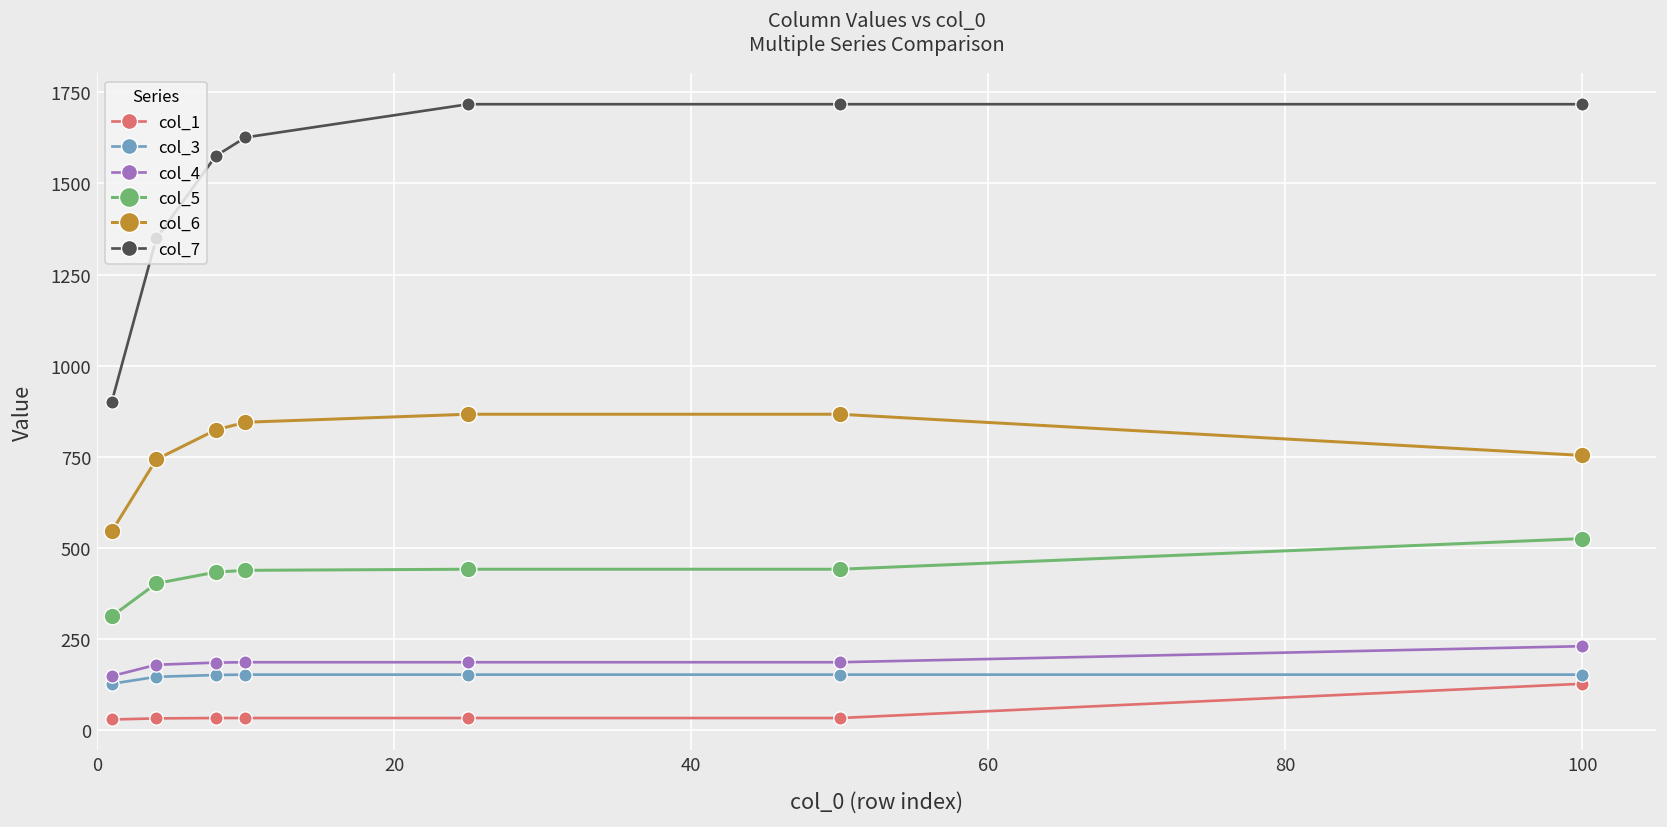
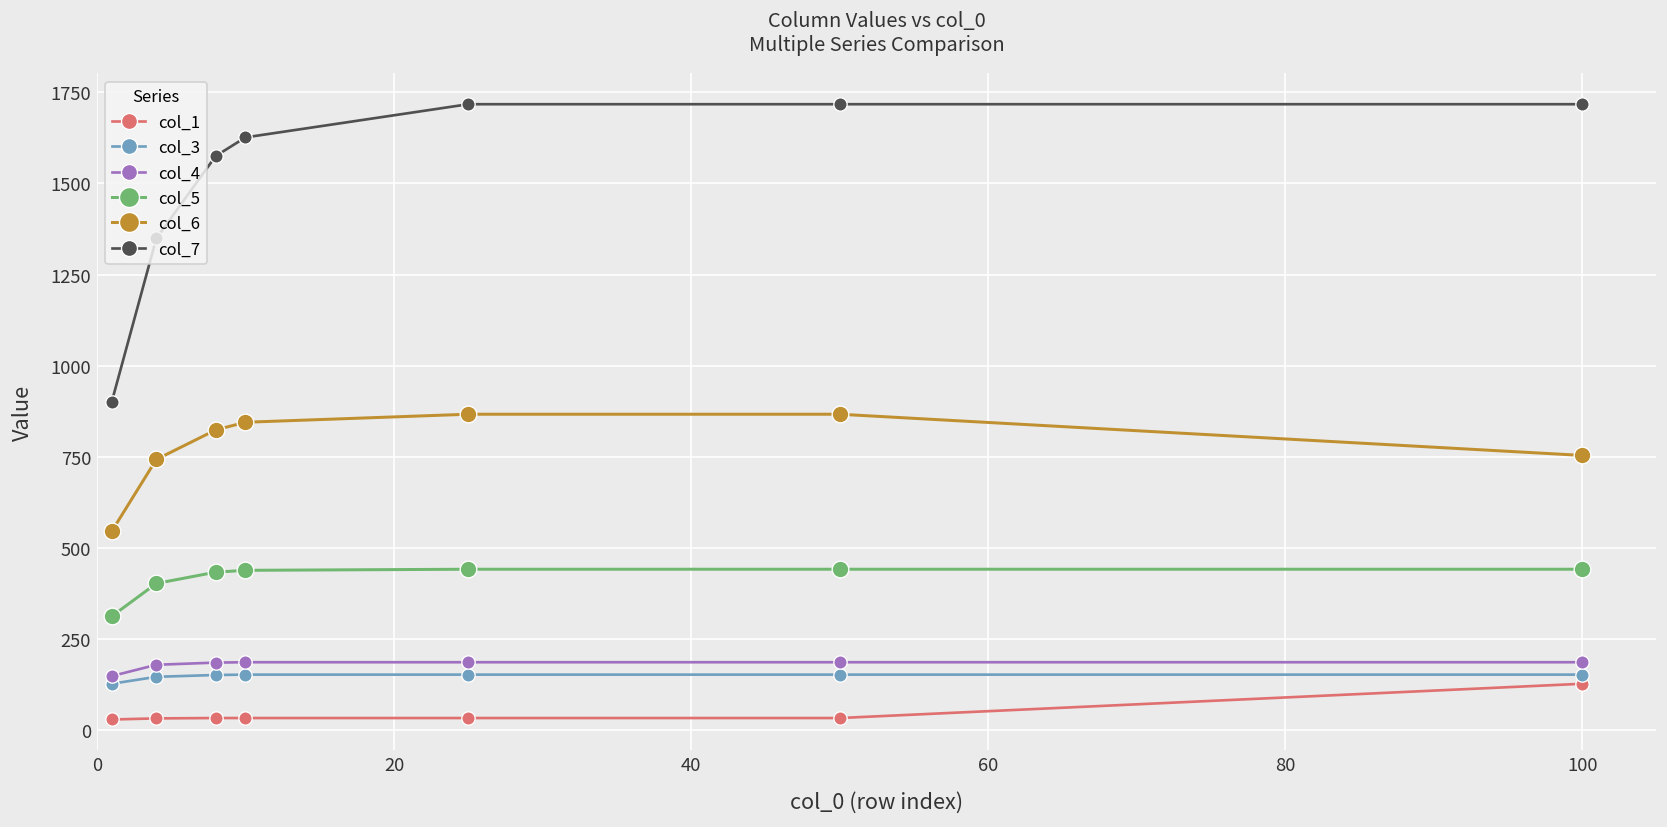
  {
    "col_1": {
      "100": 130
    },
    "col_3": {
      "100": 150
    },
    "col_4": {
-     "100": 230
+     "100": 190
    },
    "col_5": {
-     "100": 530
+     "100": 440
    },
    "col_6": {
      "100": 750
    },
    "col_7": {
      "100": 1720
    }
  }
